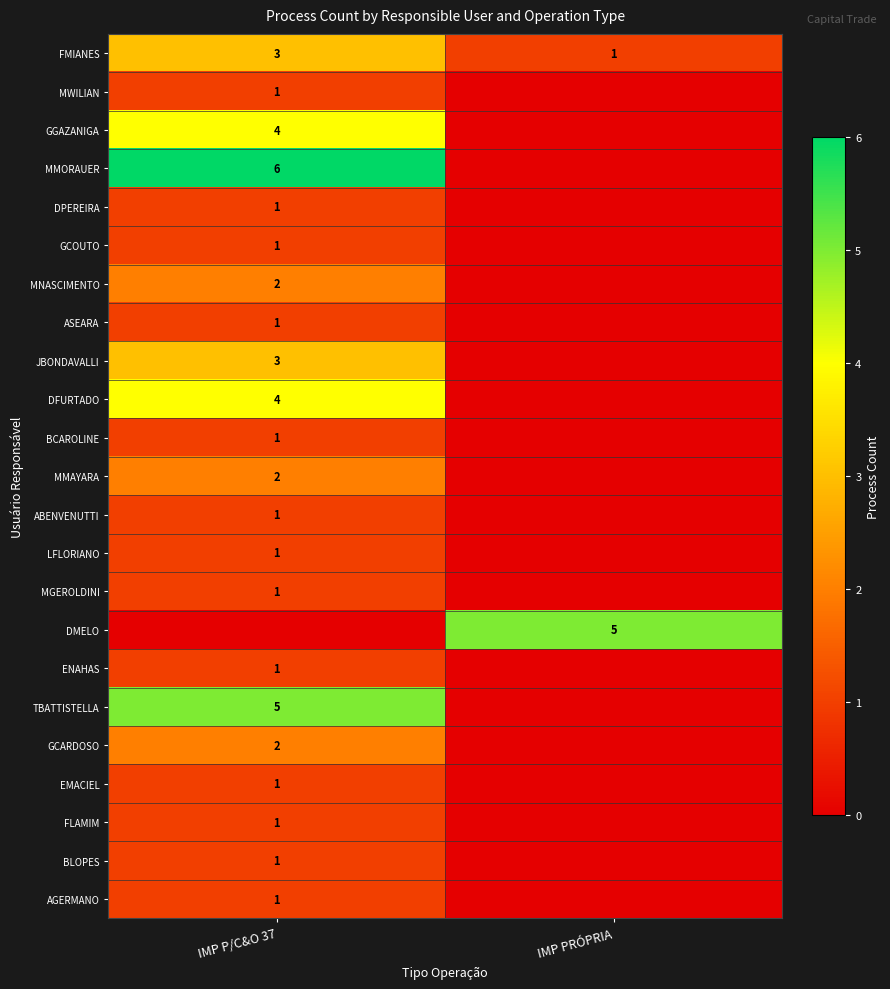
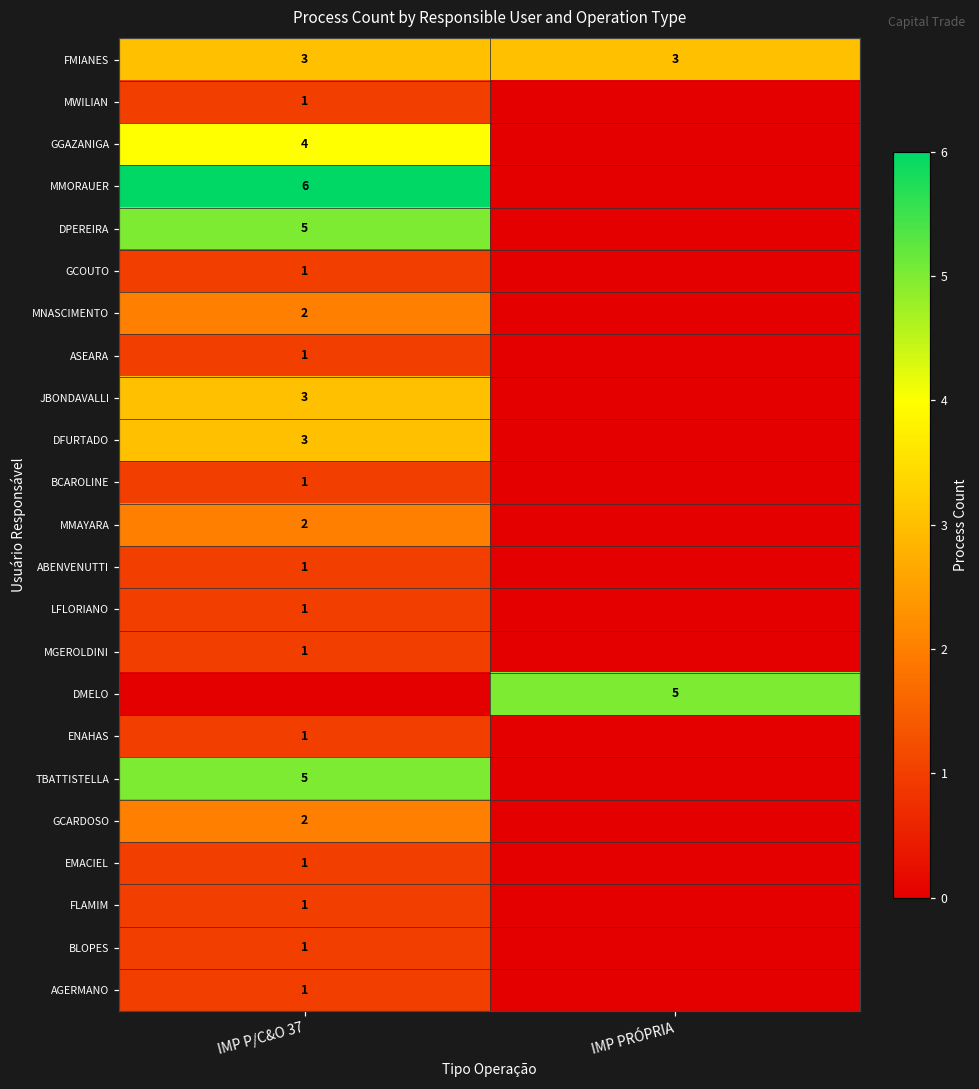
  {
    "FMIANES": {
      "IMP P/C&O 37": 3,
-     "IMP PRÓPRIA": 1
+     "IMP PRÓPRIA": 3
    },
    "MWILIAN": {
      "IMP P/C&O 37": 1
    },
    "GGAZANIGA": {
      "IMP P/C&O 37": 4
    },
    "MMORAUER": {
      "IMP P/C&O 37": 6
    },
    "DPEREIRA": {
-     "IMP P/C&O 37": 1
+     "IMP P/C&O 37": 5
    },
    "GCOUTO": {
      "IMP P/C&O 37": 1
    },
    "MNASCIMENTO": {
      "IMP P/C&O 37": 2
    },
    "ASEARA": {
      "IMP P/C&O 37": 1
    },
    "JBONDAVALLI": {
      "IMP P/C&O 37": 3
    },
    "DFURTADO": {
-     "IMP P/C&O 37": 4
+     "IMP P/C&O 37": 3
    },
    "BCAROLINE": {
      "IMP P/C&O 37": 1
    },
    "MMAYARA": {
      "IMP P/C&O 37": 2
    },
    "ABENVENUTTI": {
      "IMP P/C&O 37": 1
    },
    "LFLORIANO": {
      "IMP P/C&O 37": 1
    },
    "MGEROLDINI": {
      "IMP P/C&O 37": 1
    },
    "DMELO": {
      "IMP PRÓPRIA": 5
    },
    "ENAHAS": {
      "IMP P/C&O 37": 1
    },
    "TBATTISTELLA": {
      "IMP P/C&O 37": 5
    },
    "GCARDOSO": {
      "IMP P/C&O 37": 2
    },
    "EMACIEL": {
      "IMP P/C&O 37": 1
    },
    "FLAMIM": {
      "IMP P/C&O 37": 1
    },
    "BLOPES": {
      "IMP P/C&O 37": 1
    },
    "AGERMANO": {
      "IMP P/C&O 37": 1
    }
  }
